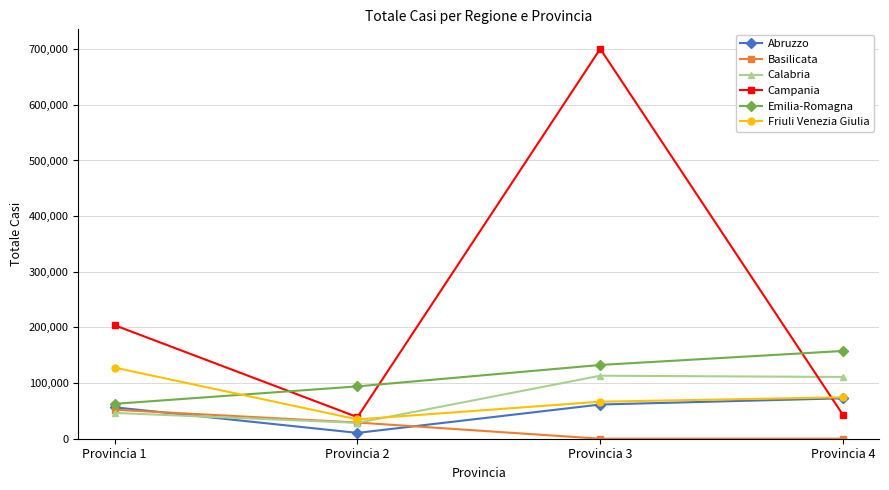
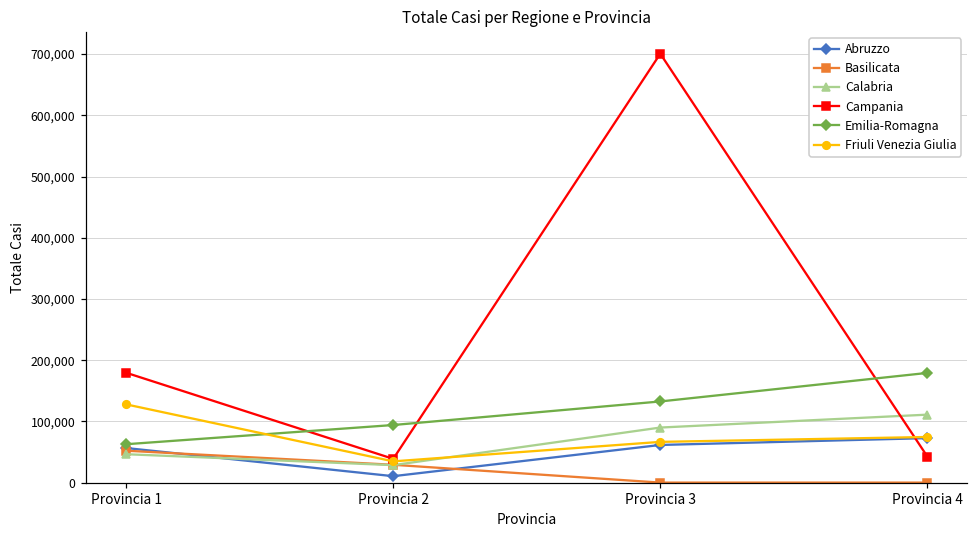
  {
    "Abruzzo": {
      "Provincia 2": "10,000",
      "Provincia 3": "60,000"
    },
    "Basilicata": {
      "Provincia 3": "0",
      "Provincia 4": "0"
    },
    "Calabria": {
      "Provincia 1": "50,000",
-     "Provincia 3": "110,000",
+     "Provincia 3": "90,000",
      "Provincia 4": "110,000"
    },
    "Campania": {
-     "Provincia 1": "200,000",
+     "Provincia 1": "180,000",
      "Provincia 3": "700,000",
      "Provincia 4": "40,000"
    },
    "Emilia-Romagna": {
      "Provincia 1": "60,000",
      "Provincia 2": "90,000",
      "Provincia 3": "130,000",
-     "Provincia 4": "160,000"
+     "Provincia 4": "180,000"
    },
    "Friuli Venezia Giulia": {
      "Provincia 1": "130,000",
      "Provincia 3": "70,000"
    }
  }
